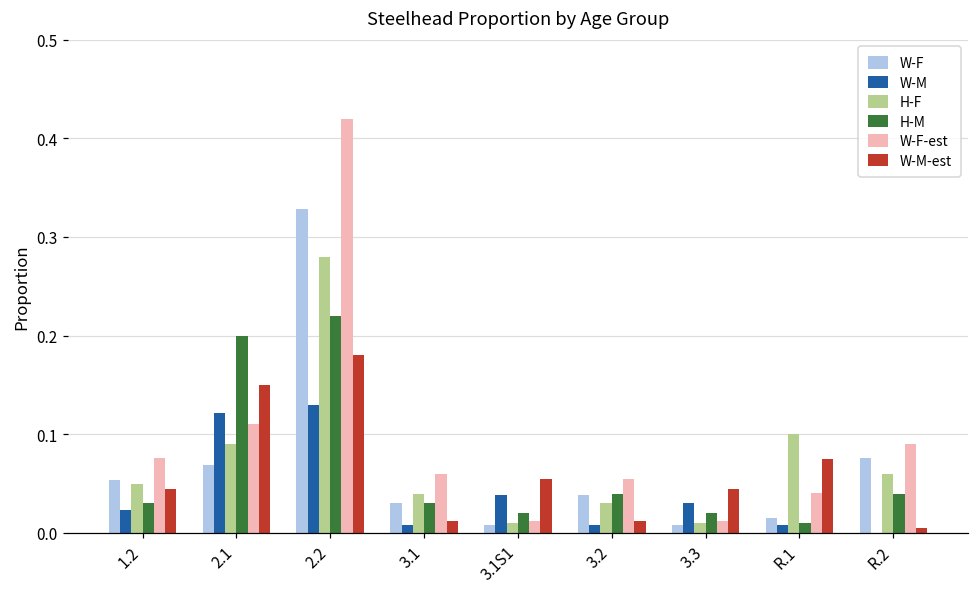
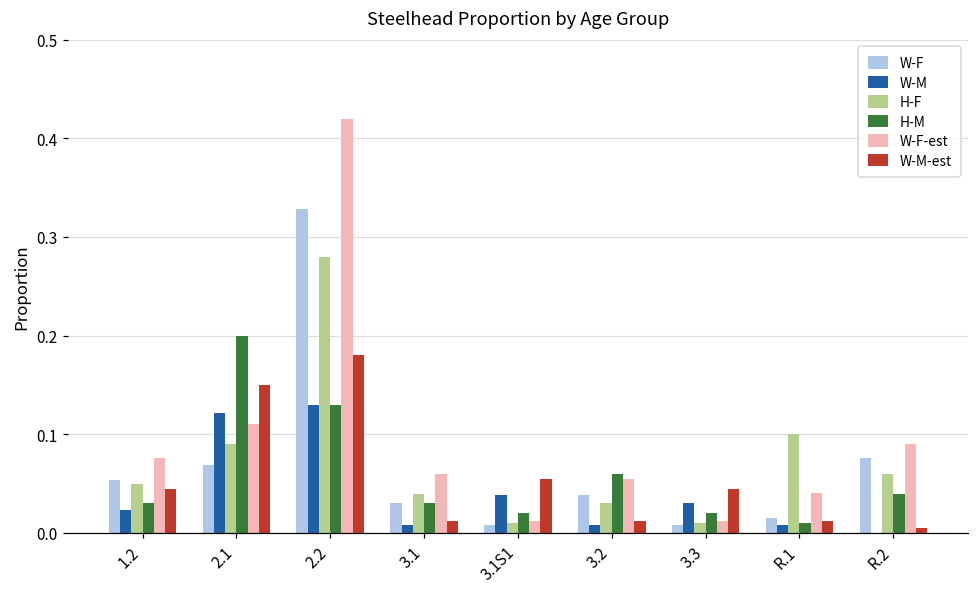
  {
    "W-F": {
      "1.2": 0.05,
      "2.1": 0.07,
      "2.2": 0.33,
      "3.1": 0.03,
      "3.1S1": 0.01,
      "3.2": 0.04,
      "3.3": 0.01,
      "R.1": 0.02,
      "R.2": 0.08
    },
    "W-M": {
      "1.2": 0.02,
      "2.1": 0.12,
      "2.2": 0.13,
      "3.1": 0.01,
      "3.1S1": 0.04,
      "3.2": 0.01,
      "3.3": 0.03,
      "R.1": 0.01,
      "R.2": 0.00
    },
    "H-F": {
      "1.2": 0.05,
      "2.1": 0.09,
      "2.2": 0.28,
      "3.1": 0.04,
      "3.1S1": 0.01,
      "3.2": 0.03,
      "3.3": 0.01,
      "R.1": 0.10,
      "R.2": 0.06
    },
    "H-M": {
      "1.2": 0.03,
      "2.1": 0.20,
-     "2.2": 0.22,
+     "2.2": 0.13,
      "3.1": 0.03,
      "3.1S1": 0.02,
-     "3.2": 0.04,
+     "3.2": 0.06,
      "3.3": 0.02,
      "R.1": 0.01,
      "R.2": 0.04
    },
    "W-F-est": {
      "1.2": 0.08,
      "2.1": 0.11,
      "2.2": 0.42,
      "3.1": 0.06,
      "3.1S1": 0.01,
      "3.2": 0.06,
      "3.3": 0.01,
      "R.1": 0.04,
      "R.2": 0.09
    },
    "W-M-est": {
      "1.2": 0.05,
      "2.1": 0.15,
      "2.2": 0.18,
      "3.1": 0.01,
      "3.1S1": 0.06,
      "3.2": 0.01,
      "3.3": 0.05,
-     "R.1": 0.08,
+     "R.1": 0.01,
      "R.2": 0.01
    }
  }
